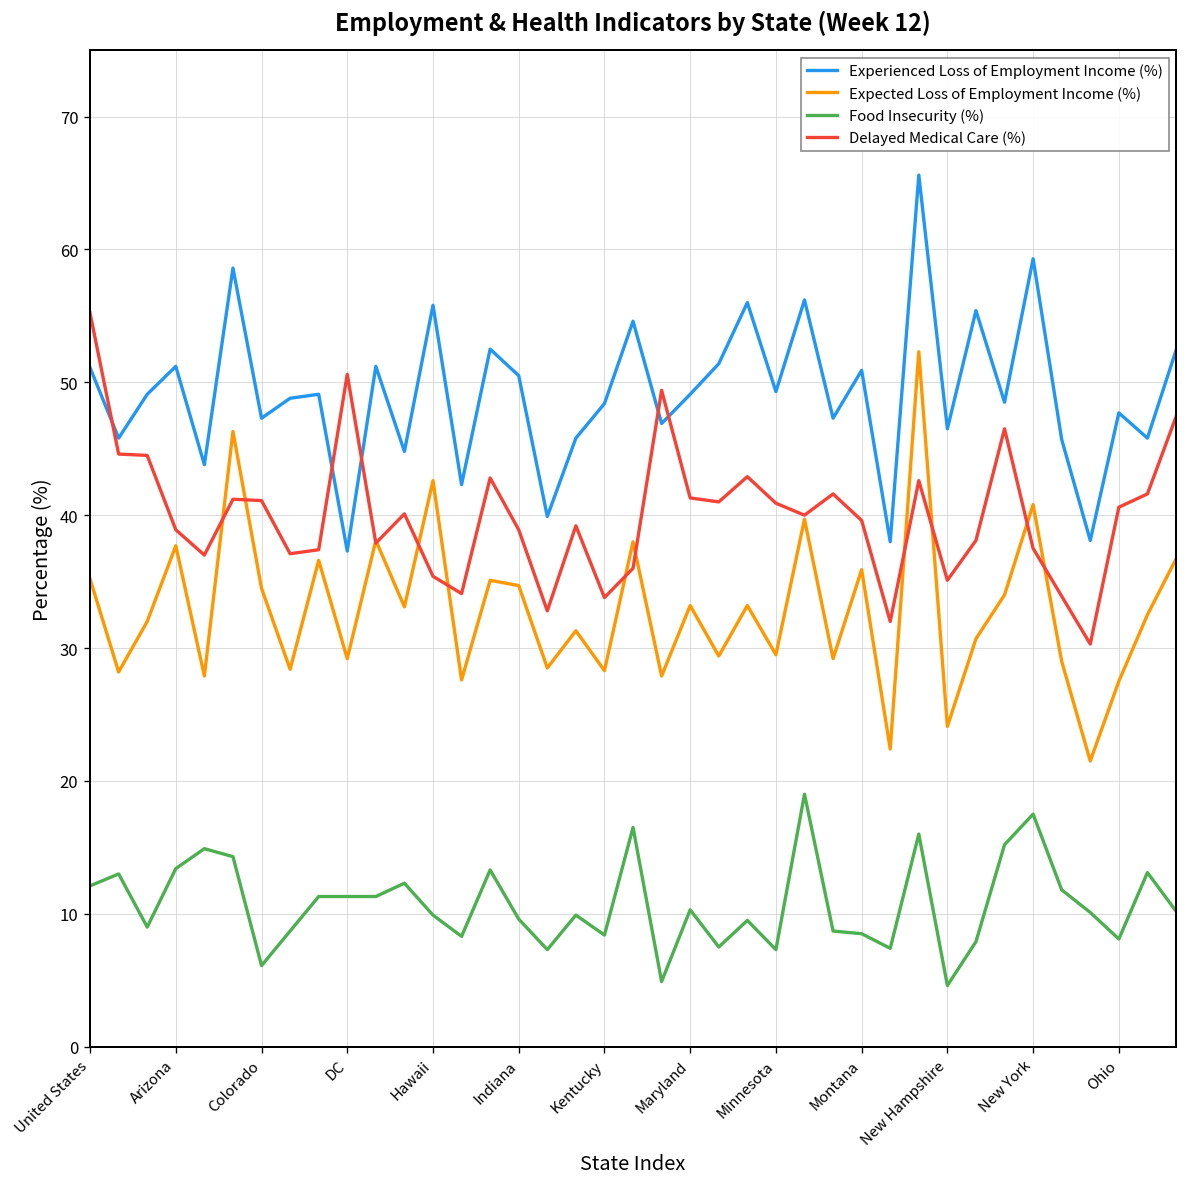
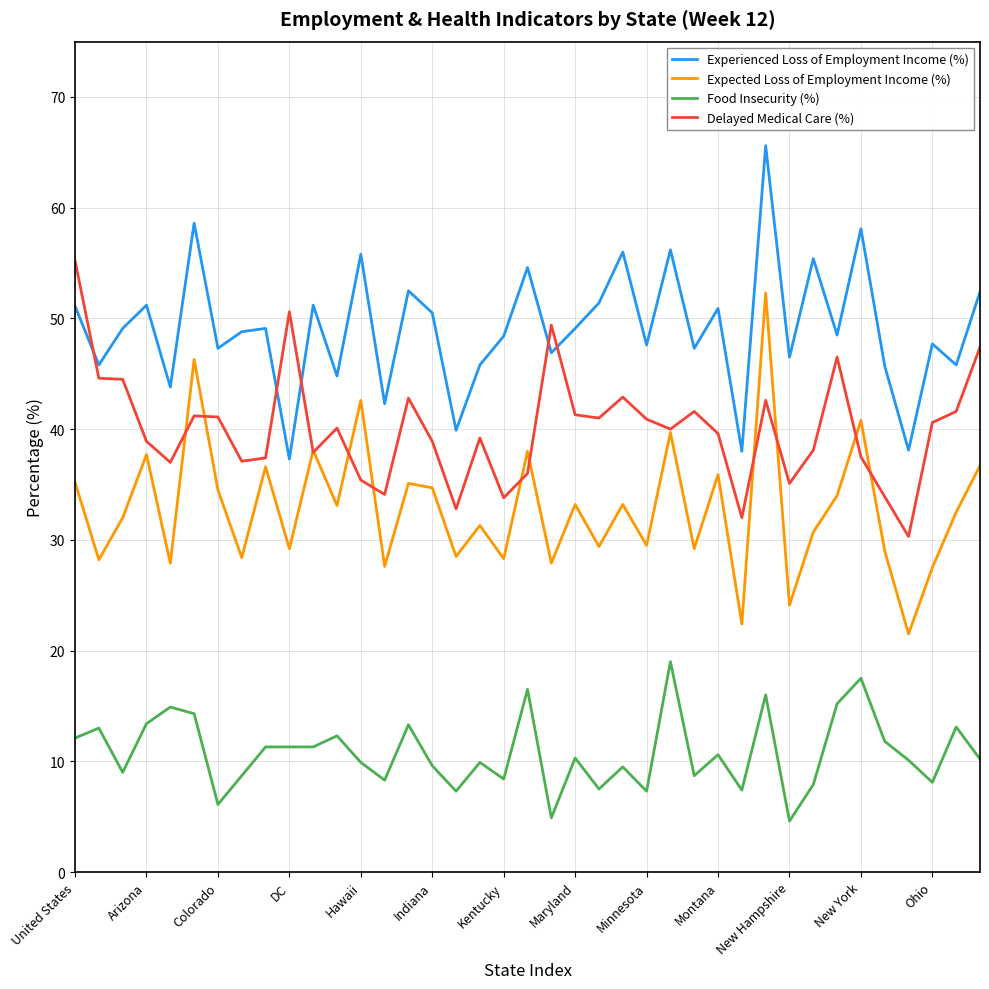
  {
    "Experienced Loss of Employment Income (%)": {
      "United States": 51.1,
      "Arizona": 51.2,
      "Colorado": 47.3,
      "DC": 37.3,
      "Hawaii": 55.8,
      "Indiana": 50.5,
      "Kentucky": 48.4,
      "Maryland": 49.1,
-     "Minnesota": 49.3,
+     "Minnesota": 47.6,
      "Montana": 50.9,
      "New Hampshire": 46.5,
-     "New York": 59.3,
+     "New York": 58.1,
      "Ohio": 47.7
    },
    "Expected Loss of Employment Income (%)": {
      "United States": 35.2,
      "Arizona": 37.7,
      "Colorado": 34.5,
      "DC": 29.2,
      "Hawaii": 42.6,
      "Indiana": 34.7,
      "Kentucky": 28.3,
      "Maryland": 33.2,
      "Minnesota": 29.5,
      "Montana": 35.9,
      "New Hampshire": 24.1,
      "New York": 40.8,
      "Ohio": 27.5
    },
    "Food Insecurity (%)": {
      "United States": 12.1,
      "Arizona": 13.4,
      "Colorado": 6.1,
      "DC": 11.3,
      "Hawaii": 9.9,
      "Indiana": 9.6,
      "Kentucky": 8.4,
      "Maryland": 10.3,
      "Minnesota": 7.3,
-     "Montana": 8.5,
+     "Montana": 10.6,
      "New Hampshire": 4.6,
      "New York": 17.5,
      "Ohio": 8.1
    },
    "Delayed Medical Care (%)": {
      "United States": 55.2,
      "Arizona": 38.9,
      "Colorado": 41.1,
      "DC": 50.6,
      "Hawaii": 35.4,
      "Indiana": 38.9,
      "Kentucky": 33.8,
      "Maryland": 41.3,
      "Minnesota": 40.9,
      "Montana": 39.6,
      "New Hampshire": 35.1,
      "New York": 37.5,
      "Ohio": 40.6
    }
  }
